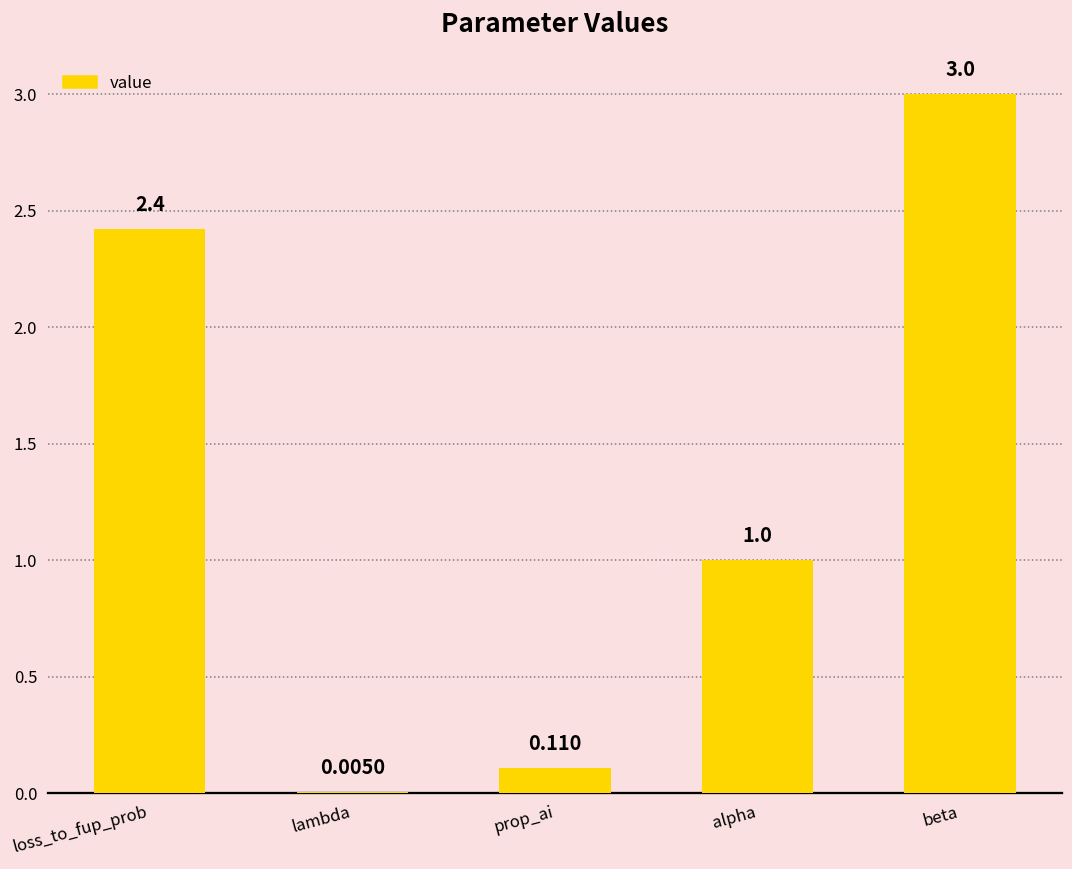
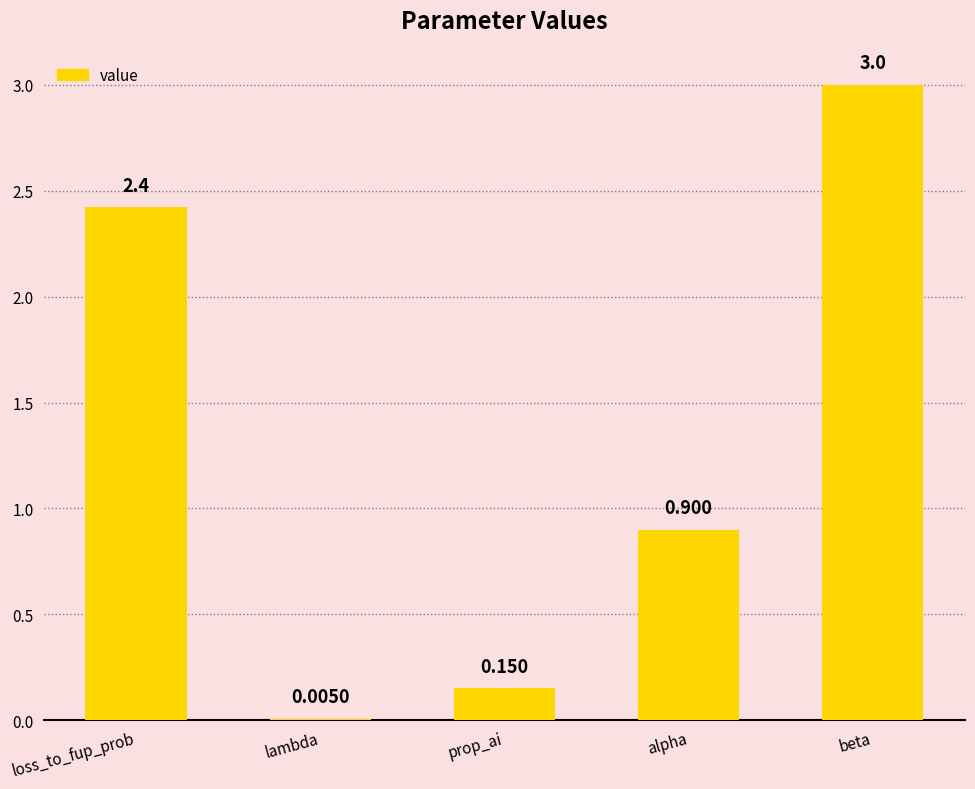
  {
    "loss_to_fup_prob": 2.4,
    "lambda": 0.0050,
-   "prop_ai": 0.110,
-   "alpha": 1.0,
+   "prop_ai": 0.150,
+   "alpha": 0.900,
    "beta": 3.0
  }
